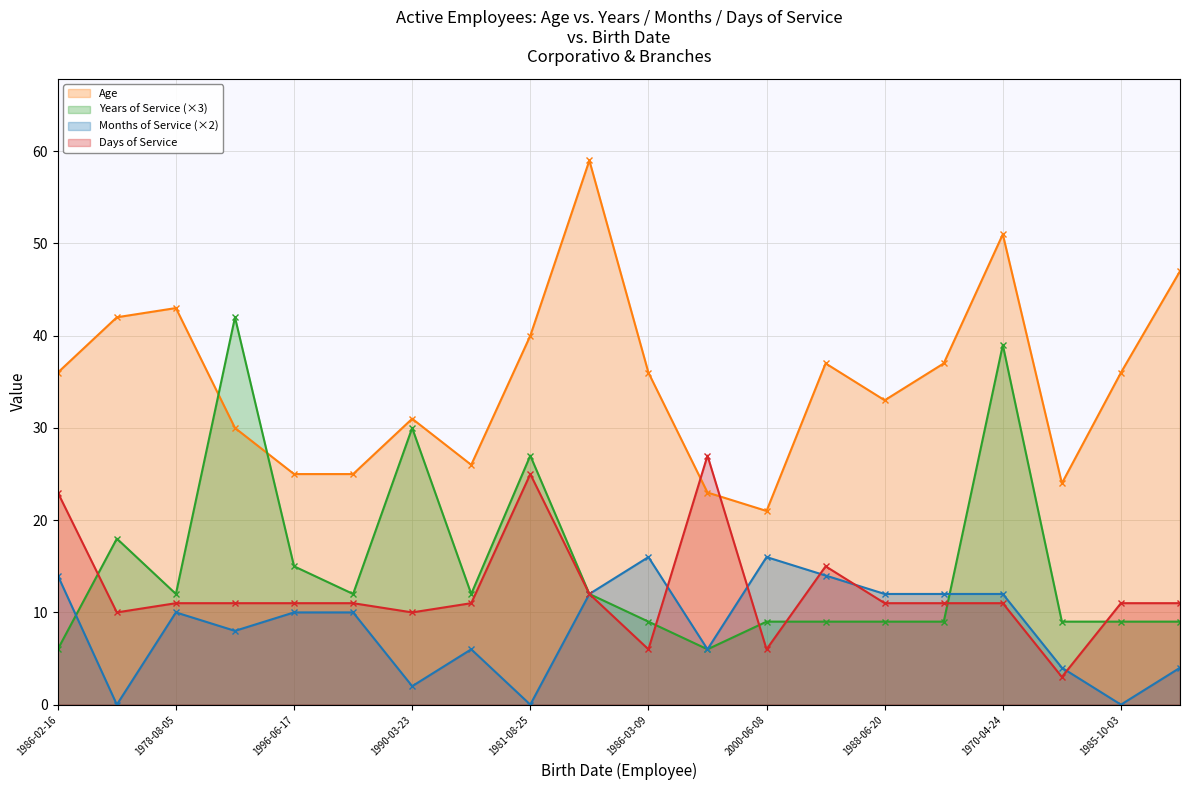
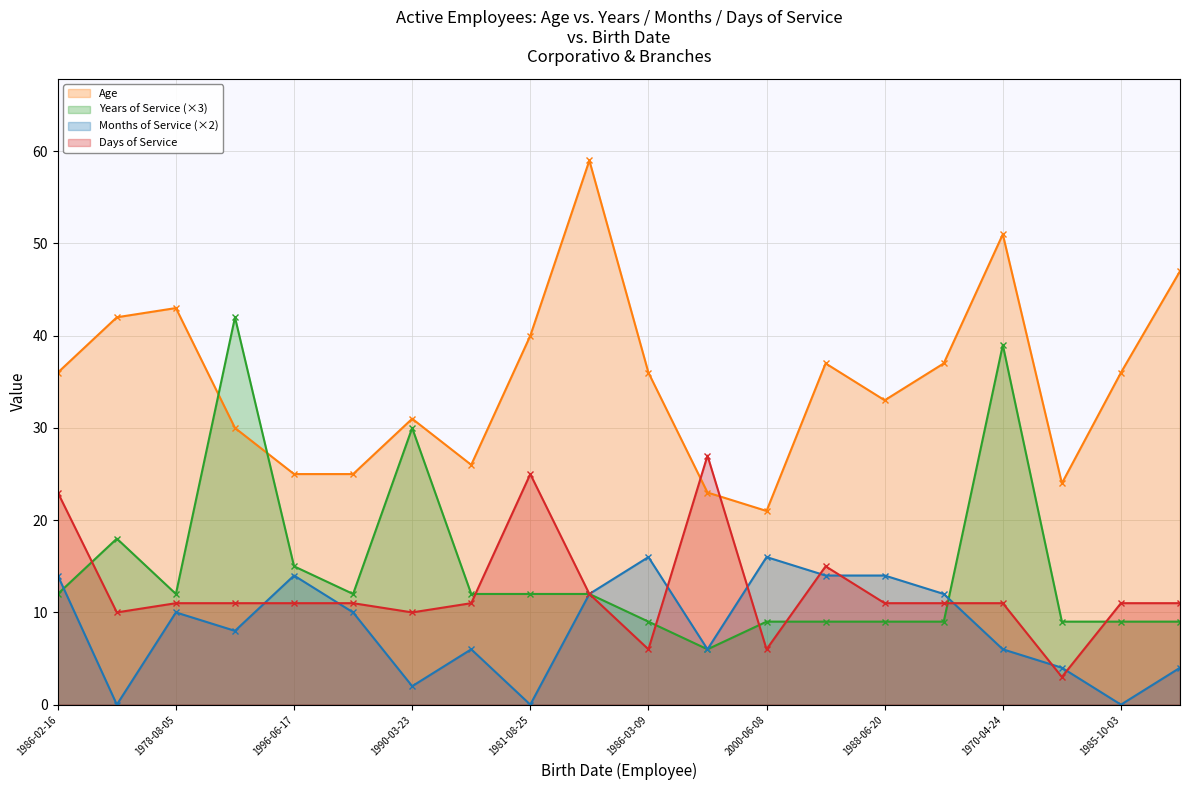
  {
    "Years of Service (×3)": {
-     "1986-02-16": 6,
+     "1986-02-16": 12,
      "1978-08-05": 12,
      "1996-06-17": 15,
      "1990-03-23": 30,
-     "1981-08-25": 27,
+     "1981-08-25": 12,
      "1986-03-09": 9,
      "2000-06-08": 9,
      "1988-06-20": 9,
      "1970-04-24": 39,
      "1985-10-03": 9
    },
    "Months of Service (×2)": {
      "1986-02-16": 14,
      "1978-08-05": 10,
-     "1996-06-17": 10,
+     "1996-06-17": 14,
      "1990-03-23": 2,
      "1981-08-25": 0,
      "1986-03-09": 16,
      "2000-06-08": 16,
-     "1988-06-20": 12,
-     "1970-04-24": 12,
+     "1988-06-20": 14,
+     "1970-04-24": 6,
      "1985-10-03": 0
    }
  }
